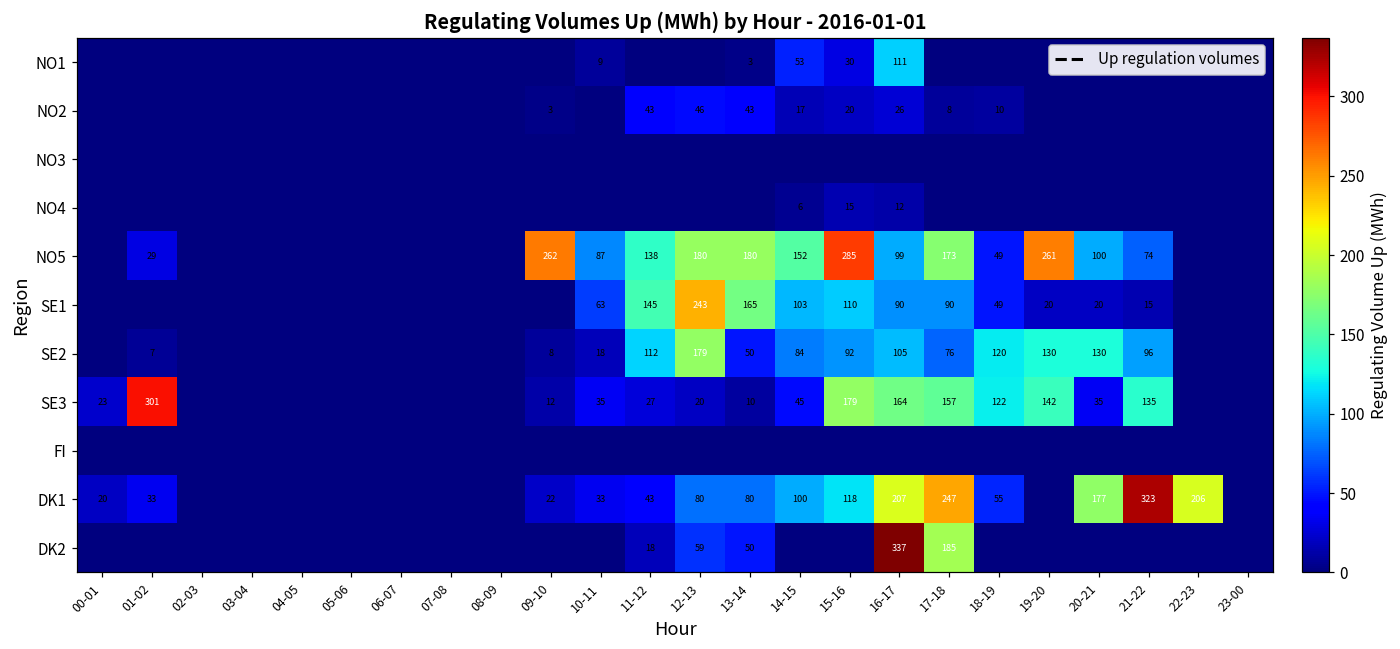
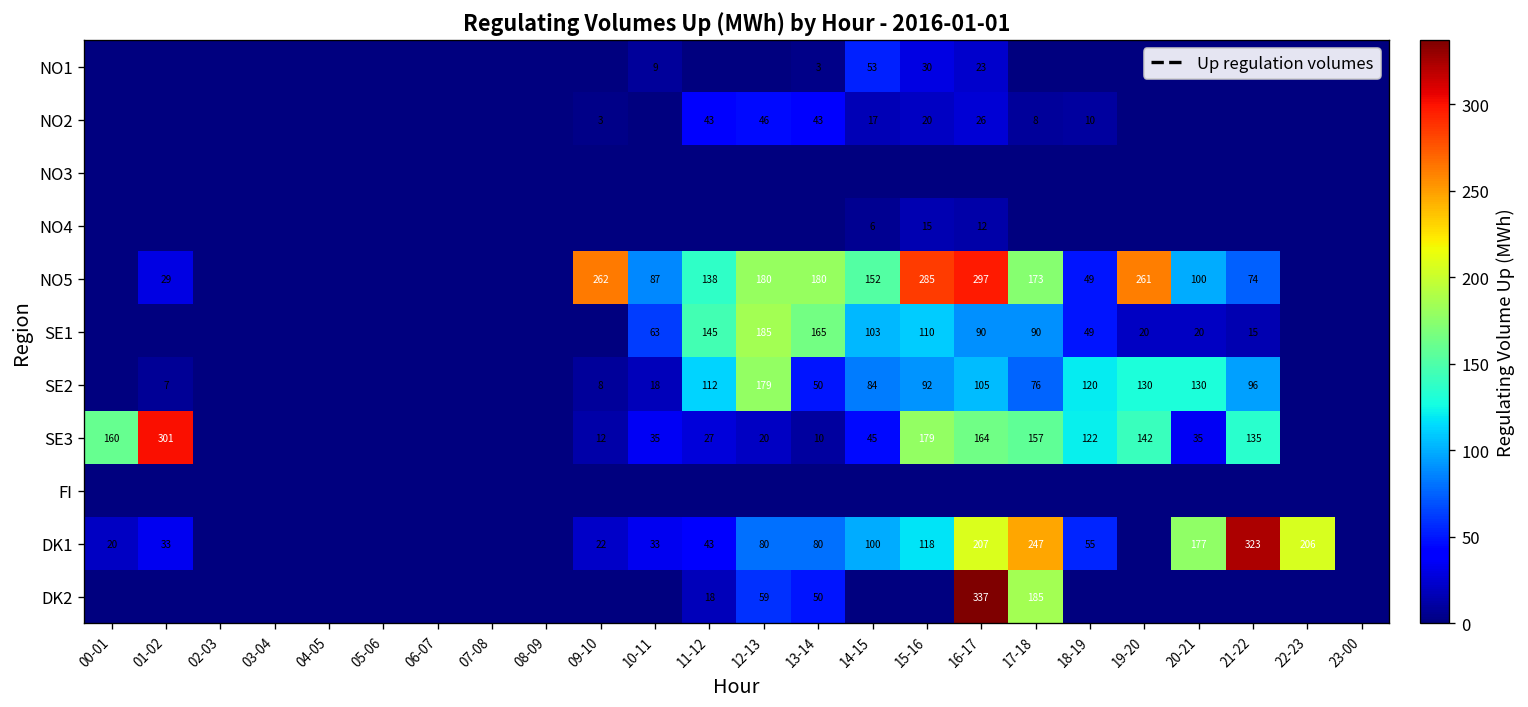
  {
    "NO1": {
      "10-11": 9,
      "13-14": 3,
      "14-15": 53,
      "15-16": 30,
-     "16-17": 111
+     "16-17": 23
    },
    "NO2": {
      "09-10": 3,
      "11-12": 43,
      "12-13": 46,
      "13-14": 43,
      "14-15": 17,
      "15-16": 20,
      "16-17": 26,
      "17-18": 8,
      "18-19": 10
    },
    "NO4": {
      "14-15": 6,
      "15-16": 15,
      "16-17": 12
    },
    "NO5": {
      "01-02": 29,
      "09-10": 262,
      "10-11": 87,
      "11-12": 138,
      "12-13": 180,
      "13-14": 180,
      "14-15": 152,
      "15-16": 285,
-     "16-17": 99,
+     "16-17": 297,
      "17-18": 173,
      "18-19": 49,
      "19-20": 261,
      "20-21": 100,
      "21-22": 74
    },
    "SE1": {
      "10-11": 63,
      "11-12": 145,
-     "12-13": 243,
+     "12-13": 185,
      "13-14": 165,
      "14-15": 103,
      "15-16": 110,
      "16-17": 90,
      "17-18": 90,
      "18-19": 49,
      "19-20": 20,
      "20-21": 20,
      "21-22": 15
    },
    "SE2": {
      "01-02": 7,
      "09-10": 8,
      "10-11": 18,
      "11-12": 112,
      "12-13": 179,
      "13-14": 50,
      "14-15": 84,
      "15-16": 92,
      "16-17": 105,
      "17-18": 76,
      "18-19": 120,
      "19-20": 130,
      "20-21": 130,
      "21-22": 96
    },
    "SE3": {
-     "00-01": 23,
+     "00-01": 160,
      "01-02": 301,
      "09-10": 12,
      "10-11": 35,
      "11-12": 27,
      "12-13": 20,
      "13-14": 10,
      "14-15": 45,
      "15-16": 179,
      "16-17": 164,
      "17-18": 157,
      "18-19": 122,
      "19-20": 142,
      "20-21": 35,
      "21-22": 135
    },
    "DK1": {
      "00-01": 20,
      "01-02": 33,
      "09-10": 22,
      "10-11": 33,
      "11-12": 43,
      "12-13": 80,
      "13-14": 80,
      "14-15": 100,
      "15-16": 118,
      "16-17": 207,
      "17-18": 247,
      "18-19": 55,
      "20-21": 177,
      "21-22": 323,
      "22-23": 206
    },
    "DK2": {
      "11-12": 18,
      "12-13": 59,
      "13-14": 50,
      "16-17": 337,
      "17-18": 185
    }
  }
